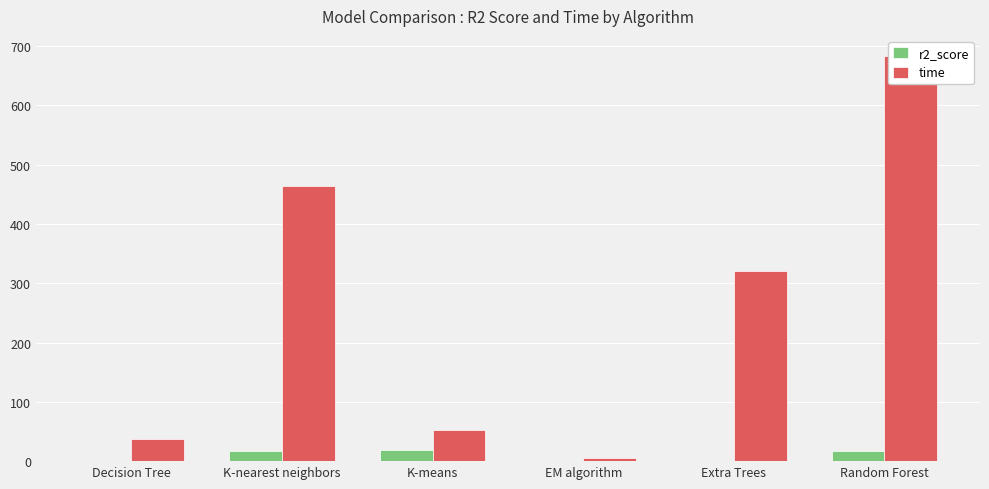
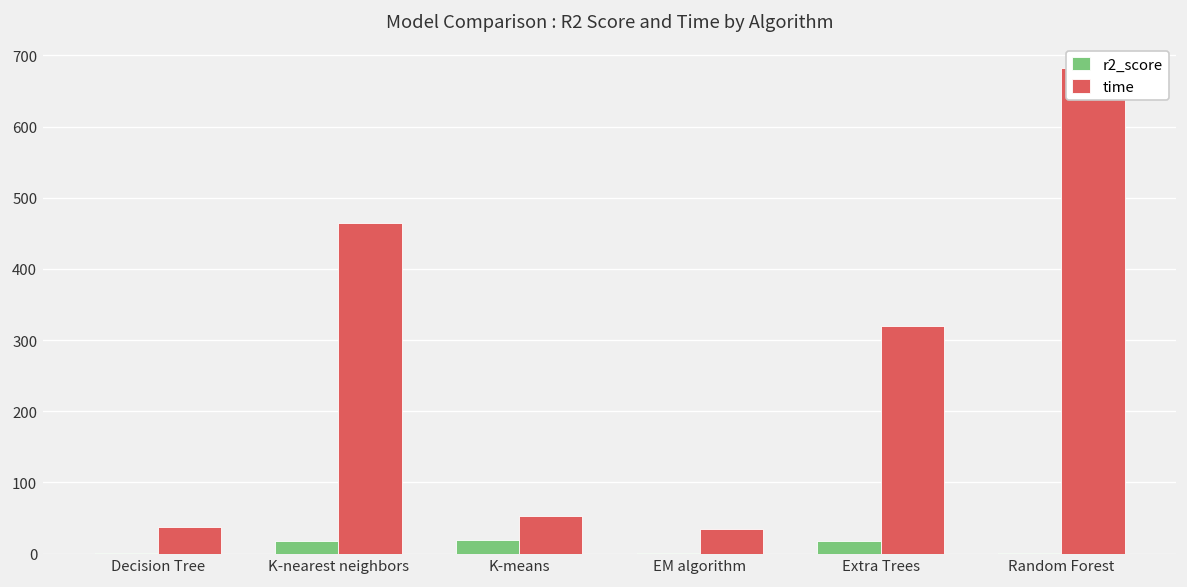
  {
    "r2_score": {
      "K-nearest neighbors": 20,
      "K-means": 20,
-     "Extra Trees": 0,
-     "Random Forest": 20
+     "Extra Trees": 20,
+     "Random Forest": 0
    },
    "time": {
      "Decision Tree": 40,
      "K-nearest neighbors": 460,
      "K-means": 50,
-     "EM algorithm": 10,
+     "EM algorithm": 30,
      "Extra Trees": 320
    }
  }
